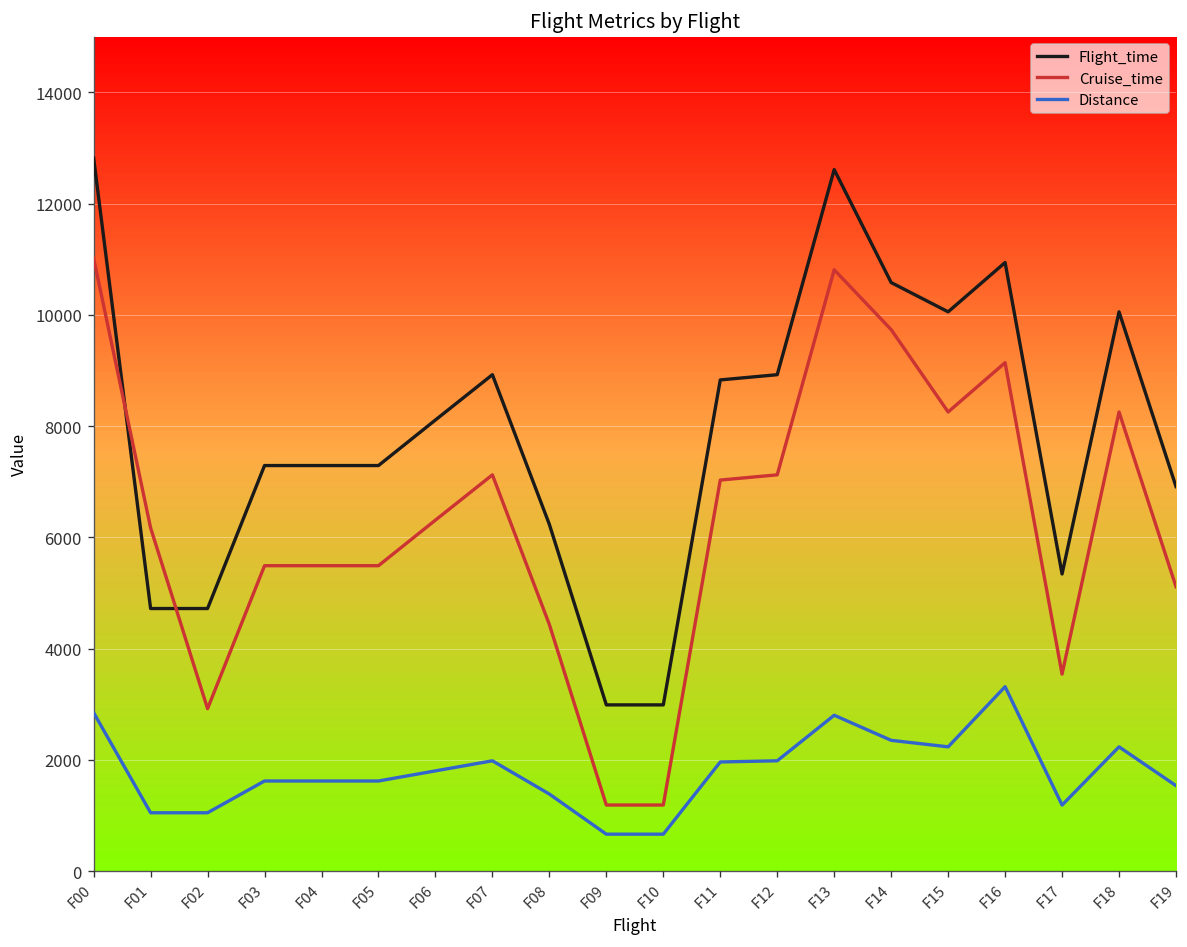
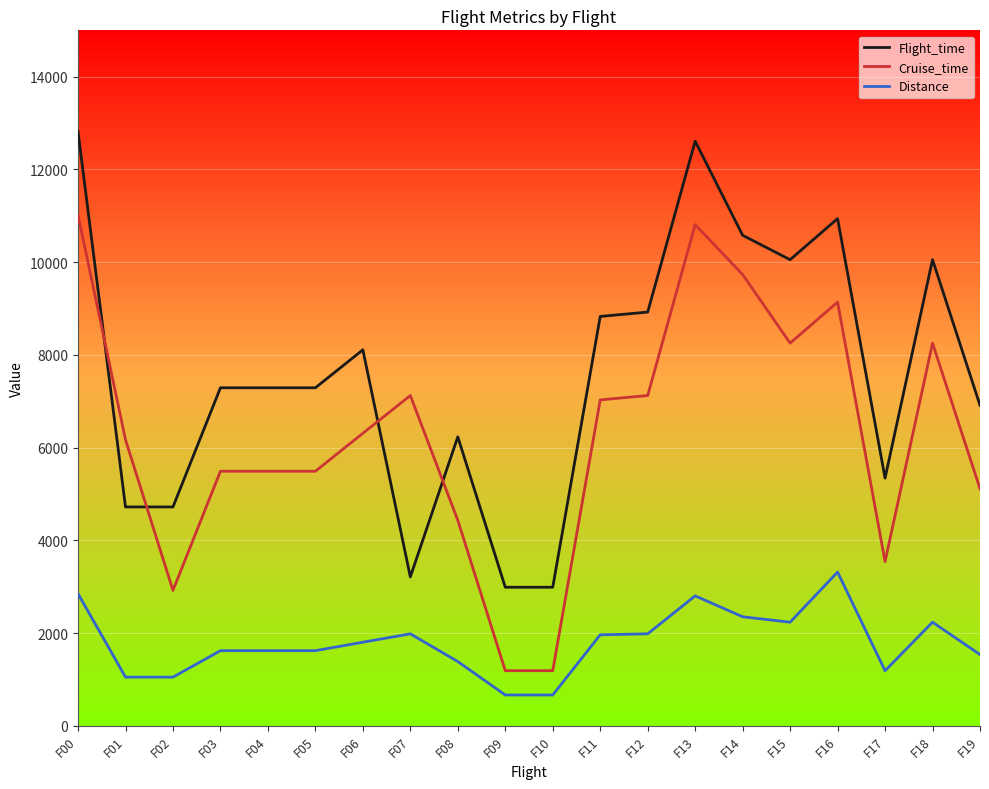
  {
    "Flight_time": {
      "F00": 12800,
      "F01": 4700,
      "F02": 4700,
      "F03": 7300,
      "F04": 7300,
      "F05": 7300,
      "F06": 8100,
-     "F07": 8900,
+     "F07": 3200,
      "F08": 6200,
      "F09": 3000,
      "F10": 3000,
      "F11": 8800,
      "F12": 8900,
      "F13": 12600,
      "F14": 10600,
      "F15": 10100,
      "F16": 10900,
      "F17": 5300,
      "F18": 10100,
      "F19": 6900
    },
    "Cruise_time": {
      "F00": 11000,
      "F01": 6200,
      "F02": 2900,
      "F03": 5500,
      "F04": 5500,
      "F05": 5500,
      "F06": 6300,
      "F07": 7100,
      "F08": 4400,
      "F09": 1200,
      "F10": 1200,
      "F11": 7000,
      "F12": 7100,
      "F13": 10800,
      "F14": 9700,
      "F15": 8300,
      "F16": 9100,
      "F17": 3500,
      "F18": 8300,
      "F19": 5100
    },
    "Distance": {
      "F00": 2800,
      "F01": 1000,
      "F02": 1000,
      "F03": 1600,
      "F04": 1600,
      "F05": 1600,
      "F06": 1800,
      "F07": 2000,
      "F08": 1400,
      "F09": 700,
      "F10": 700,
      "F11": 2000,
      "F12": 2000,
      "F13": 2800,
      "F14": 2400,
      "F15": 2200,
      "F16": 3300,
      "F17": 1200,
      "F18": 2200,
      "F19": 1500
    }
  }
